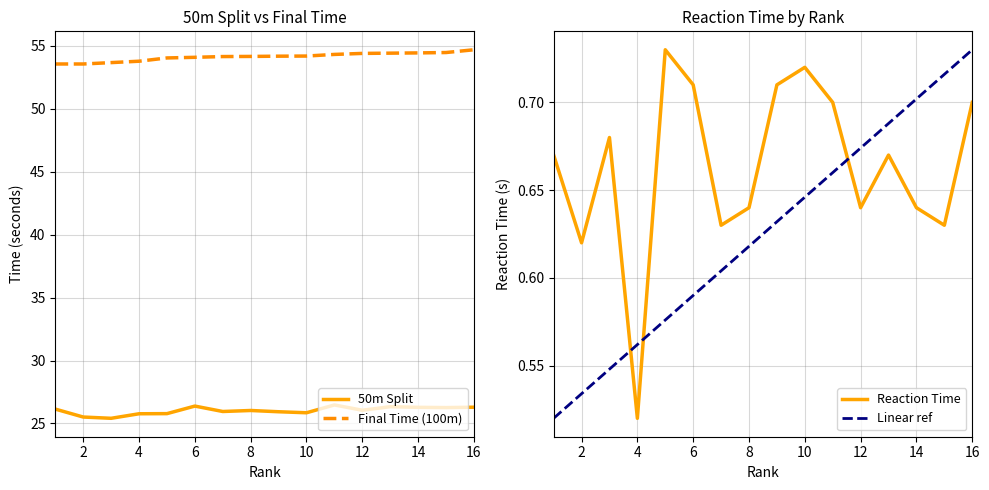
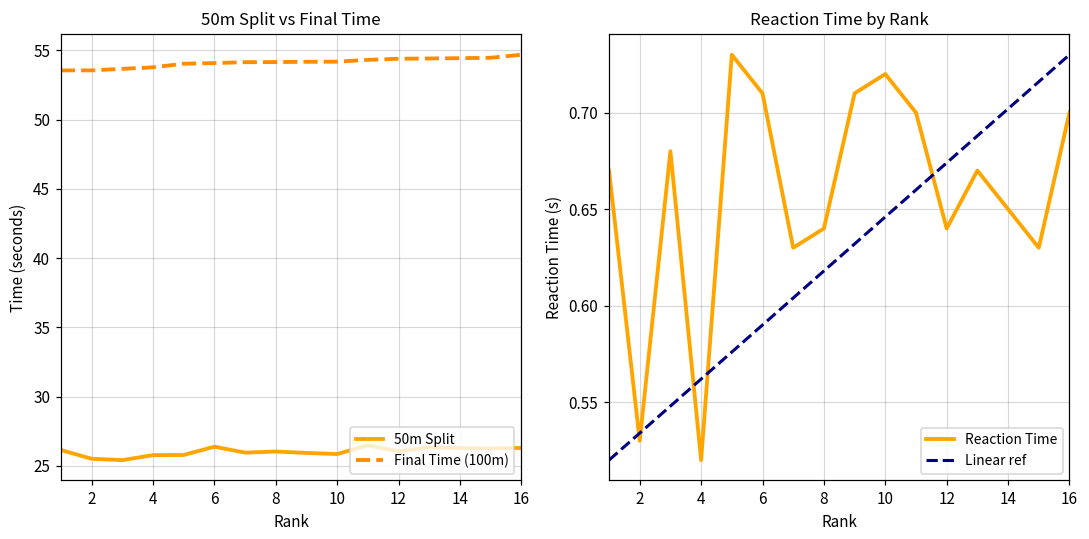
  {
    "Reaction Time by Rank": {
      "Reaction Time": {
-       "2": 0.62,
+       "2": 0.53,
        "4": 0.52,
        "6": 0.71,
        "8": 0.64,
        "10": 0.72,
        "12": 0.64,
-       "14": 0.64,
+       "14": 0.65,
        "16": 0.70
      },
      "Linear ref": {
        "16": 0.73
      }
    }
  }
